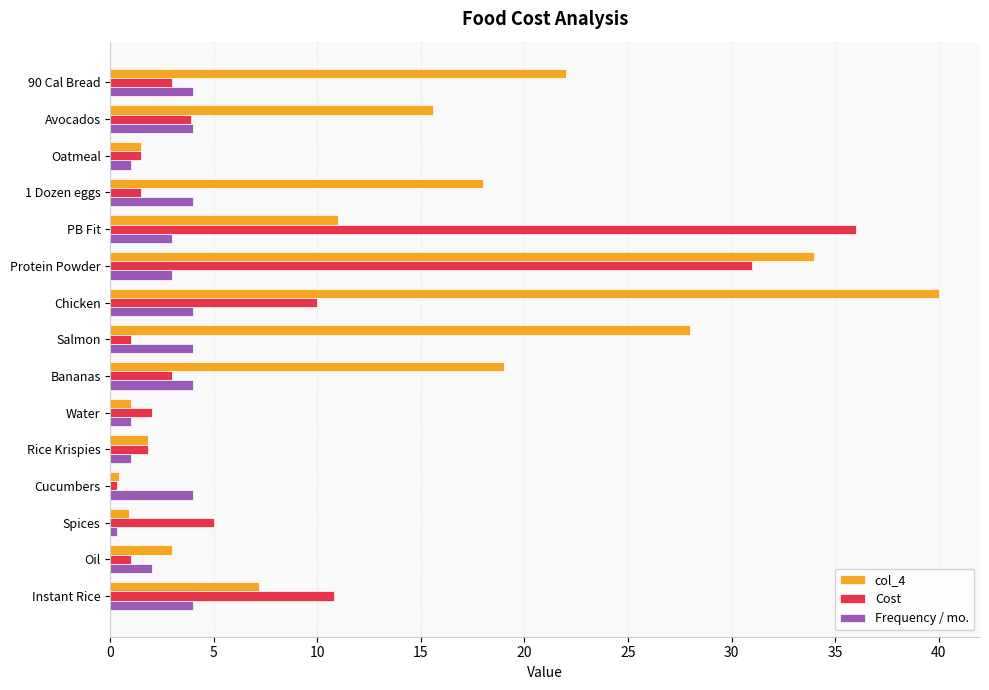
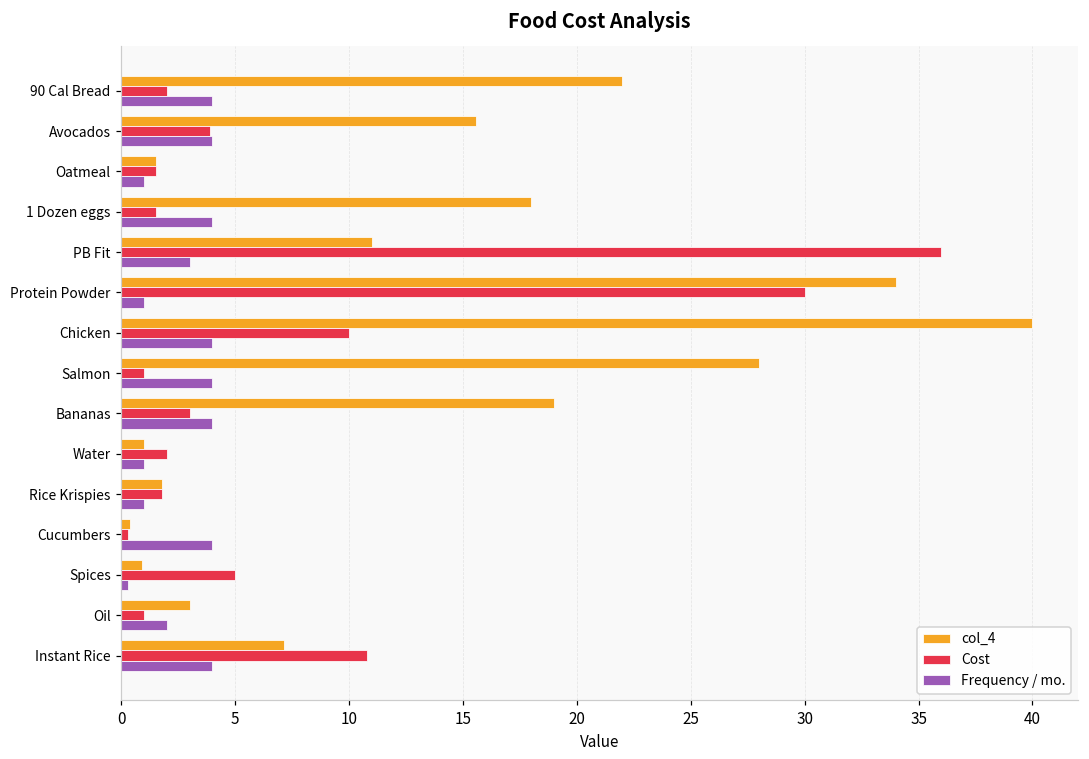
  {
    "col_4": {
      "90 Cal Bread": 22,
      "Avocados": 15.6,
      "Oatmeal": 1.5,
      "1 Dozen eggs": 18,
      "PB Fit": 11,
      "Protein Powder": 34,
      "Chicken": 40,
      "Salmon": 28,
      "Bananas": 19,
      "Water": 1,
      "Rice Krispies": 1.8,
      "Cucumbers": 0.4,
      "Spices": 1,
      "Oil": 3,
      "Instant Rice": 7.2
    },
    "Cost": {
-     "90 Cal Bread": 3,
+     "90 Cal Bread": 2,
      "Avocados": 4,
      "Oatmeal": 1.5,
      "1 Dozen eggs": 1.5,
      "PB Fit": 36,
-     "Protein Powder": 31,
+     "Protein Powder": 30,
      "Chicken": 10,
      "Salmon": 1,
      "Bananas": 3,
      "Water": 2,
      "Rice Krispies": 1.8,
      "Cucumbers": 0.3,
      "Spices": 5,
      "Oil": 1,
      "Instant Rice": 10.8
    },
    "Frequency / mo.": {
      "90 Cal Bread": 4,
      "Avocados": 4,
      "Oatmeal": 1,
      "1 Dozen eggs": 4,
      "PB Fit": 3,
-     "Protein Powder": 3,
+     "Protein Powder": 1,
      "Chicken": 4,
      "Salmon": 4,
      "Bananas": 4,
      "Water": 1,
      "Rice Krispies": 1,
      "Cucumbers": 4,
      "Spices": 0.3,
      "Oil": 2,
      "Instant Rice": 4
    }
  }
